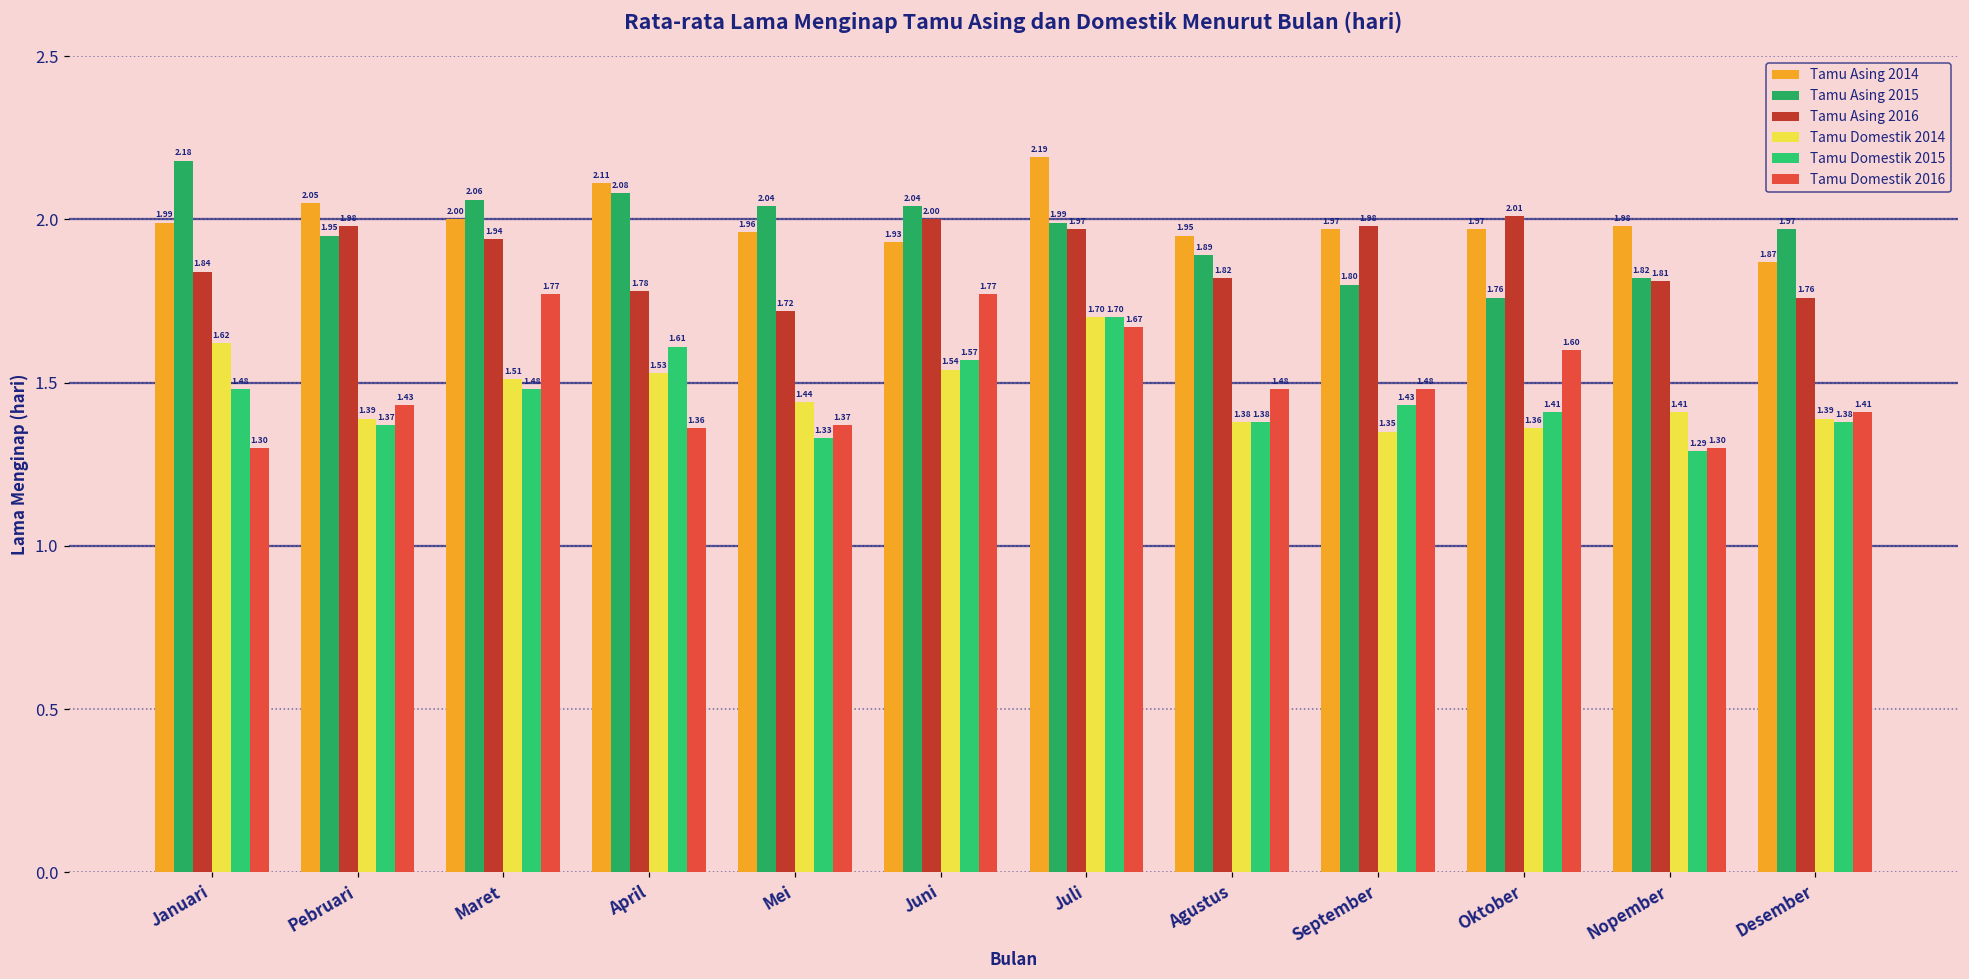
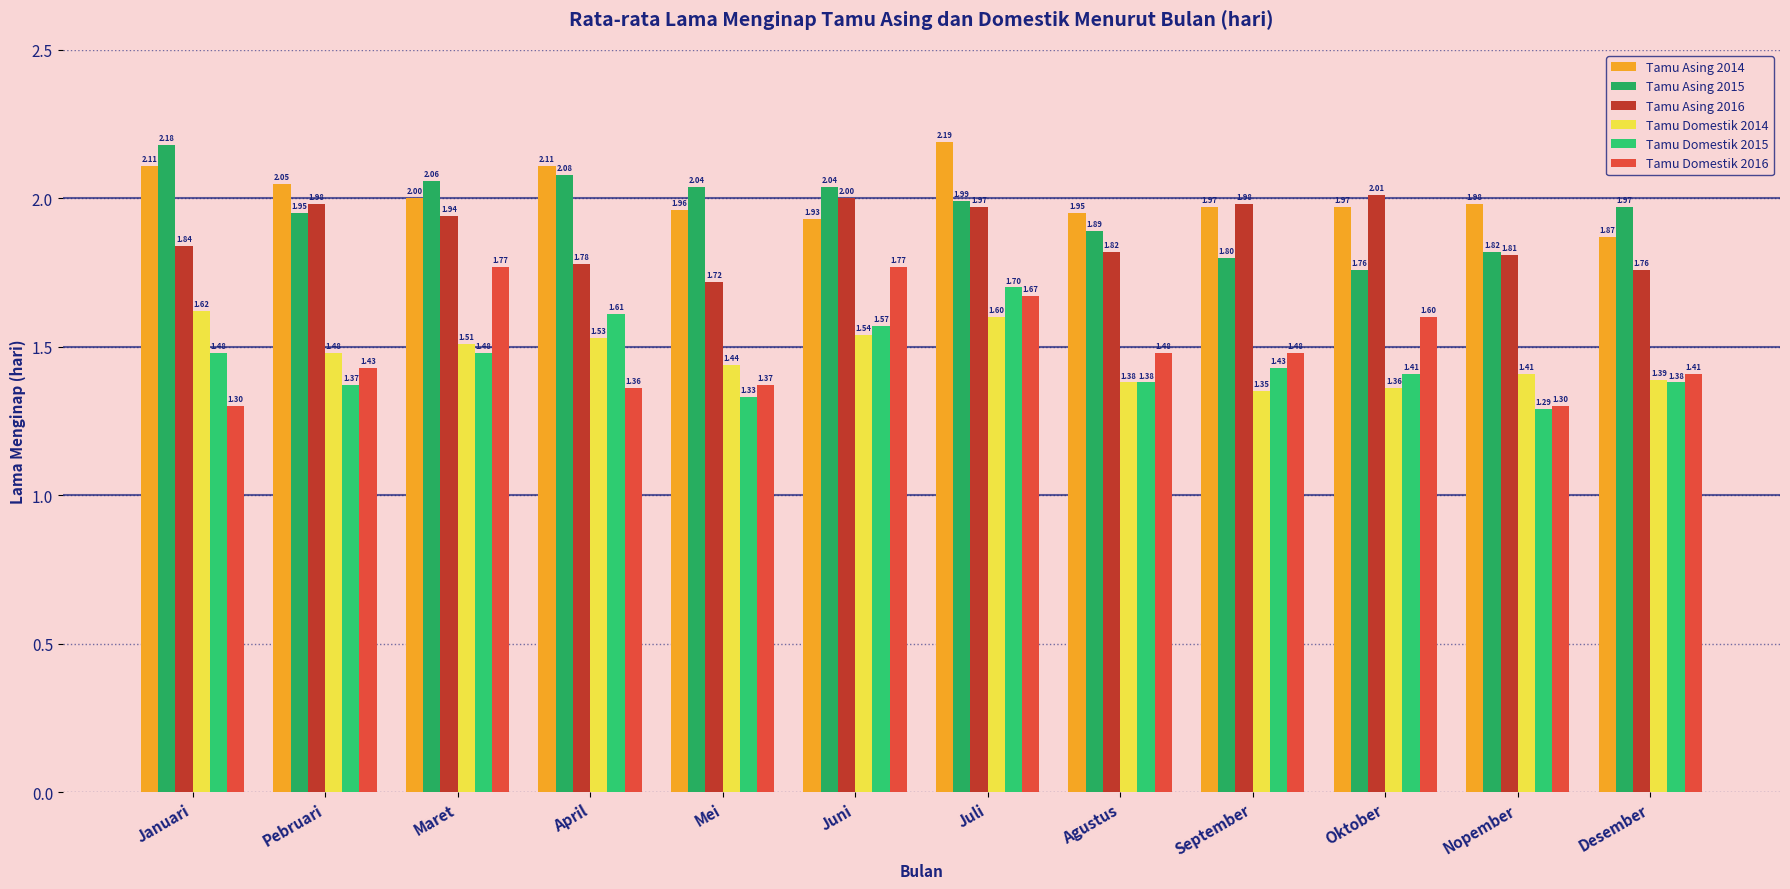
  {
    "Tamu Asing 2014": {
-     "Januari": 1.99,
+     "Januari": 2.11,
      "Pebruari": 2.05,
      "Maret": 2.00,
      "April": 2.11,
      "Mei": 1.96,
      "Juni": 1.93,
      "Juli": 2.19,
      "Agustus": 1.95,
      "September": 1.97,
      "Oktober": 1.97,
      "Nopember": 1.98,
      "Desember": 1.87
    },
    "Tamu Domestik 2014": {
      "Januari": 1.62,
-     "Pebruari": 1.39,
+     "Pebruari": 1.48,
      "Maret": 1.51,
      "April": 1.53,
      "Mei": 1.44,
      "Juni": 1.54,
-     "Juli": 1.70,
+     "Juli": 1.60,
      "Agustus": 1.38,
      "September": 1.35,
      "Oktober": 1.36,
      "Nopember": 1.41,
      "Desember": 1.39
    }
  }
